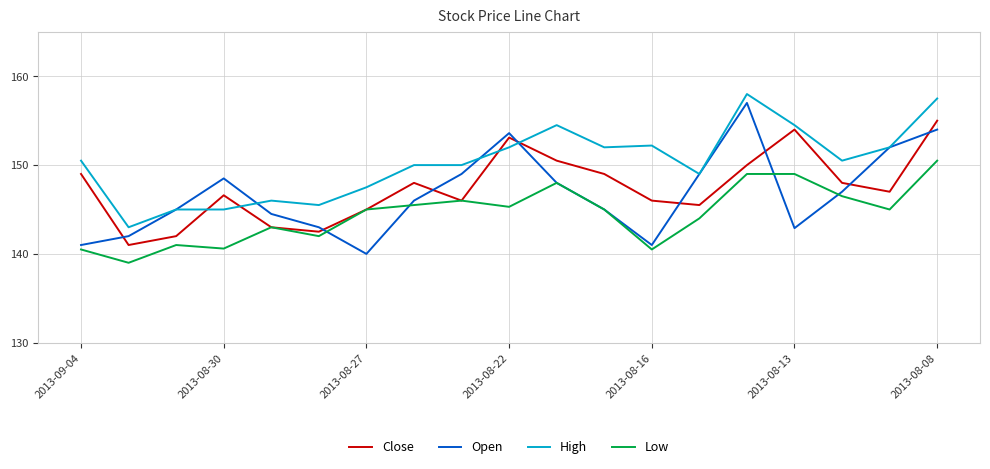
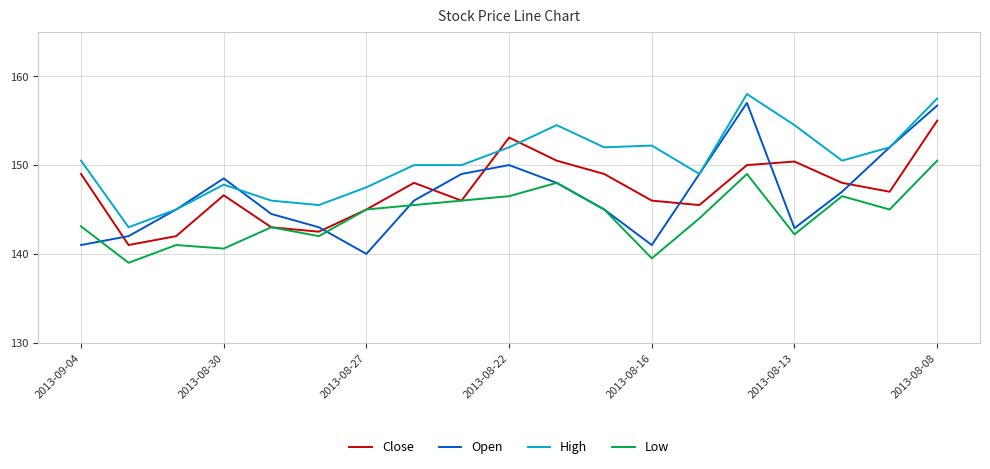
  {
    "Close": {
      "2013-09-04": 149,
      "2013-08-30": 147,
      "2013-08-22": 153,
      "2013-08-16": 146,
-     "2013-08-13": 154,
+     "2013-08-13": 150,
      "2013-08-08": 155
    },
    "Open": {
      "2013-09-04": 141,
      "2013-08-30": 149,
      "2013-08-27": 140,
-     "2013-08-22": 154,
+     "2013-08-22": 150,
      "2013-08-16": 141,
      "2013-08-13": 143,
-     "2013-08-08": 154
+     "2013-08-08": 157
    },
    "High": {
      "2013-09-04": 151,
-     "2013-08-30": 145,
+     "2013-08-30": 148,
      "2013-08-27": 148,
      "2013-08-22": 152,
      "2013-08-16": 152,
      "2013-08-13": 155,
      "2013-08-08": 158
    },
    "Low": {
-     "2013-09-04": 141,
+     "2013-09-04": 143,
      "2013-08-30": 141,
-     "2013-08-22": 145,
-     "2013-08-16": 141,
-     "2013-08-13": 149,
+     "2013-08-22": 147,
+     "2013-08-16": 140,
+     "2013-08-13": 142,
      "2013-08-08": 151
    }
  }
